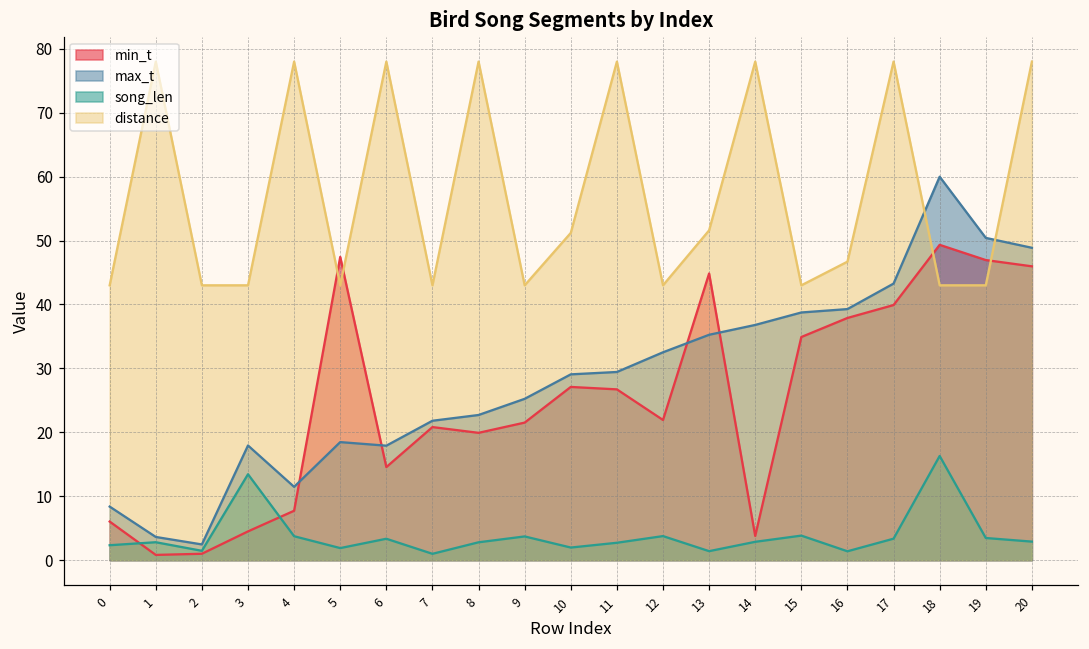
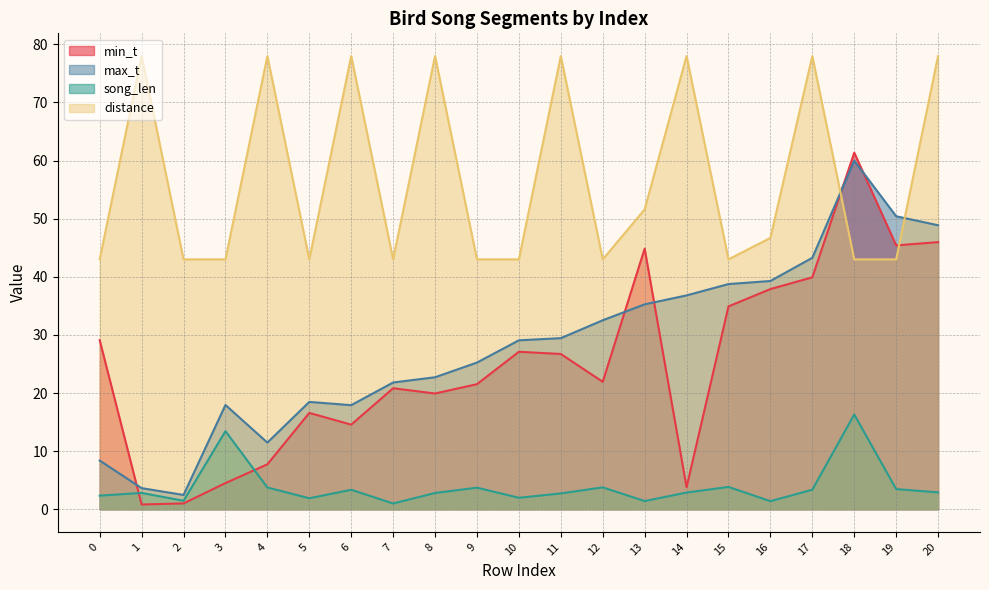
  {
    "min_t": {
-     "0": 6,
+     "0": 29,
      "1": 1,
      "2": 1,
      "3": 5,
      "4": 8,
-     "5": 47,
+     "5": 17,
      "6": 15,
      "7": 21,
      "8": 20,
      "9": 22,
      "10": 27,
      "11": 27,
      "12": 22,
      "13": 45,
      "14": 4,
      "15": 35,
      "16": 38,
      "17": 40,
-     "18": 49,
-     "19": 47,
+     "18": 61,
+     "19": 45,
      "20": 46
    },
    "distance": {
      "0": 43,
      "2": 43,
      "3": 43,
      "4": 78,
      "5": 43,
      "6": 78,
      "7": 43,
      "8": 78,
      "9": 43,
-     "10": 51,
+     "10": 43,
      "11": 78,
      "12": 43,
      "13": 52,
      "14": 78,
      "15": 43,
      "16": 47,
      "17": 78,
      "18": 43,
      "19": 43,
      "20": 78
    }
  }
